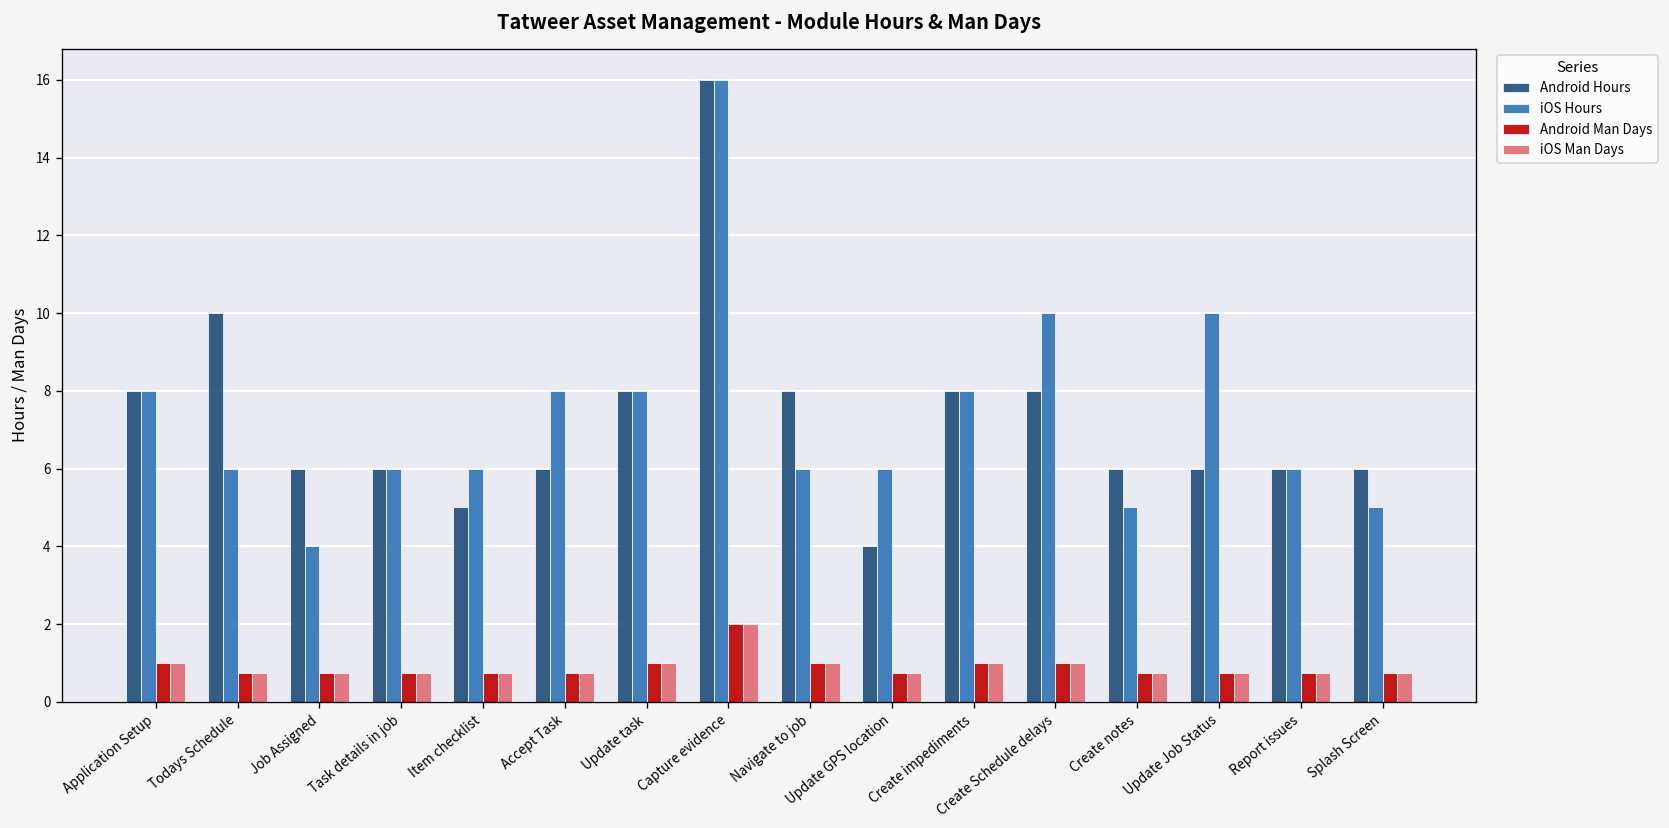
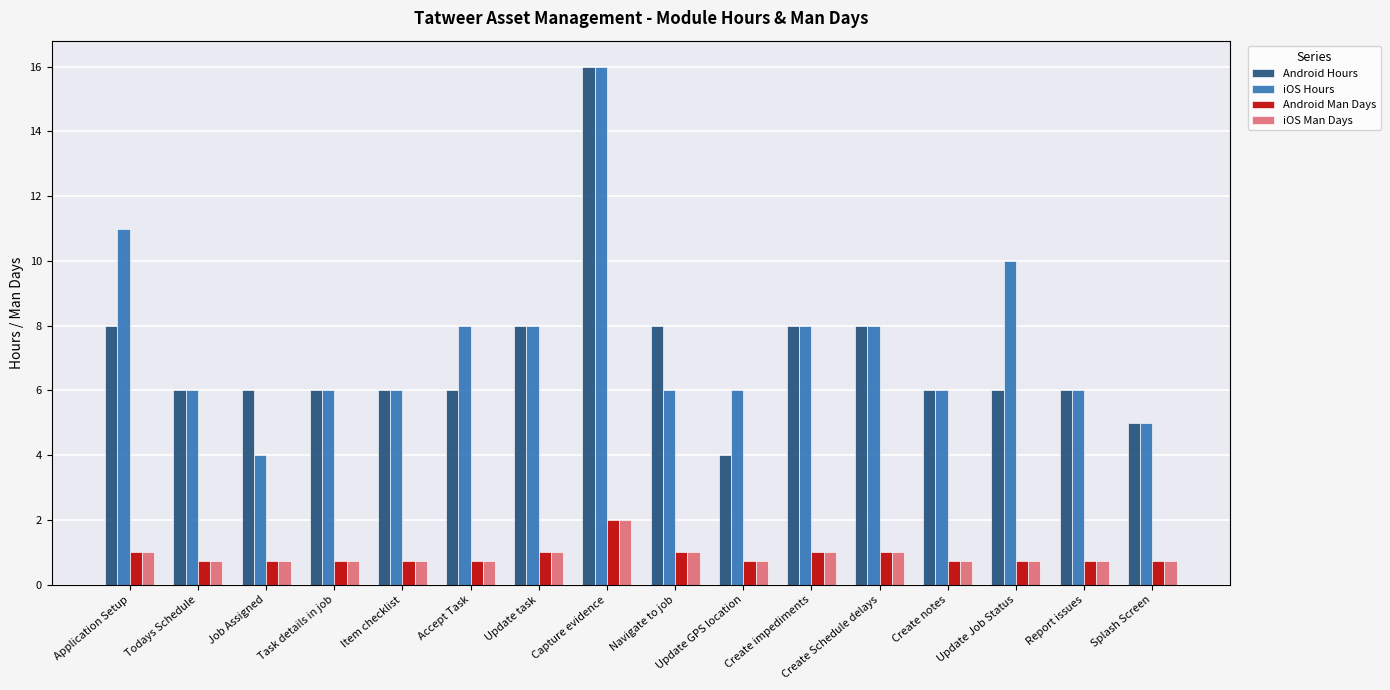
  {
    "Android Hours": {
      "Application Setup": 8,
-     "Todays Schedule": 10,
+     "Todays Schedule": 6,
      "Job Assigned": 6,
      "Task details in job": 6,
-     "Item checklist": 5,
+     "Item checklist": 6,
      "Accept Task": 6,
      "Update task": 8,
      "Capture evidence": 16,
      "Navigate to job": 8,
      "Update GPS location": 4,
      "Create impediments": 8,
      "Create Schedule delays": 8,
      "Create notes": 6,
      "Update Job Status": 6,
      "Report issues": 6,
-     "Splash Screen": 6
+     "Splash Screen": 5
    },
    "iOS Hours": {
-     "Application Setup": 8,
+     "Application Setup": 11,
      "Todays Schedule": 6,
      "Job Assigned": 4,
      "Task details in job": 6,
      "Item checklist": 6,
      "Accept Task": 8,
      "Update task": 8,
      "Capture evidence": 16,
      "Navigate to job": 6,
      "Update GPS location": 6,
      "Create impediments": 8,
-     "Create Schedule delays": 10,
-     "Create notes": 5,
+     "Create Schedule delays": 8,
+     "Create notes": 6,
      "Update Job Status": 10,
      "Report issues": 6,
      "Splash Screen": 5
    },
    "Android Man Days": {
      "Application Setup": 1,
      "Todays Schedule": 0.8,
      "Job Assigned": 0.8,
      "Task details in job": 0.8,
      "Item checklist": 0.8,
      "Accept Task": 0.8,
      "Update task": 1,
      "Capture evidence": 2,
      "Navigate to job": 1,
      "Update GPS location": 0.8,
      "Create impediments": 1,
      "Create Schedule delays": 1,
      "Create notes": 0.8,
      "Update Job Status": 0.8,
      "Report issues": 0.8,
      "Splash Screen": 0.8
    },
    "iOS Man Days": {
      "Application Setup": 1,
      "Todays Schedule": 0.8,
      "Job Assigned": 0.8,
      "Task details in job": 0.8,
      "Item checklist": 0.8,
      "Accept Task": 0.8,
      "Update task": 1,
      "Capture evidence": 2,
      "Navigate to job": 1,
      "Update GPS location": 0.8,
      "Create impediments": 1,
      "Create Schedule delays": 1,
      "Create notes": 0.8,
      "Update Job Status": 0.8,
      "Report issues": 0.8,
      "Splash Screen": 0.8
    }
  }
